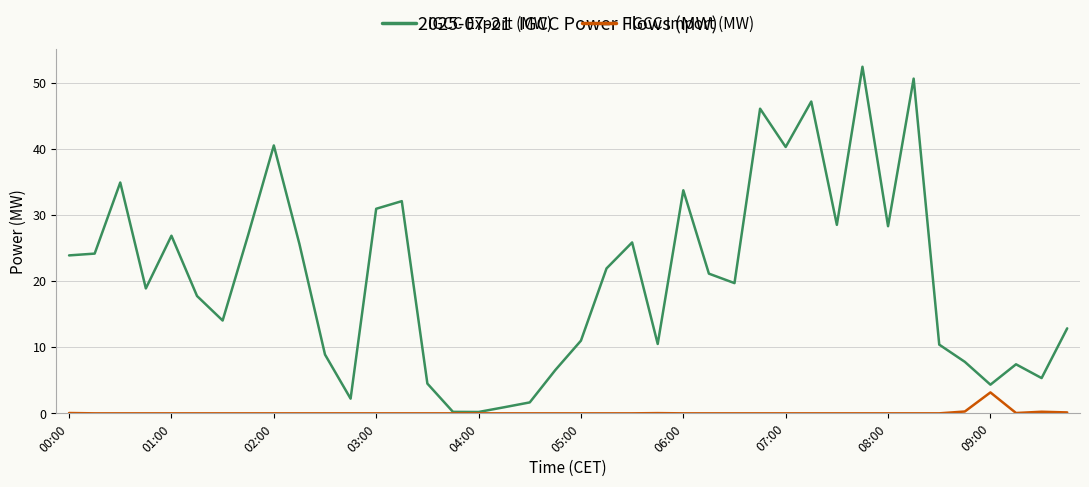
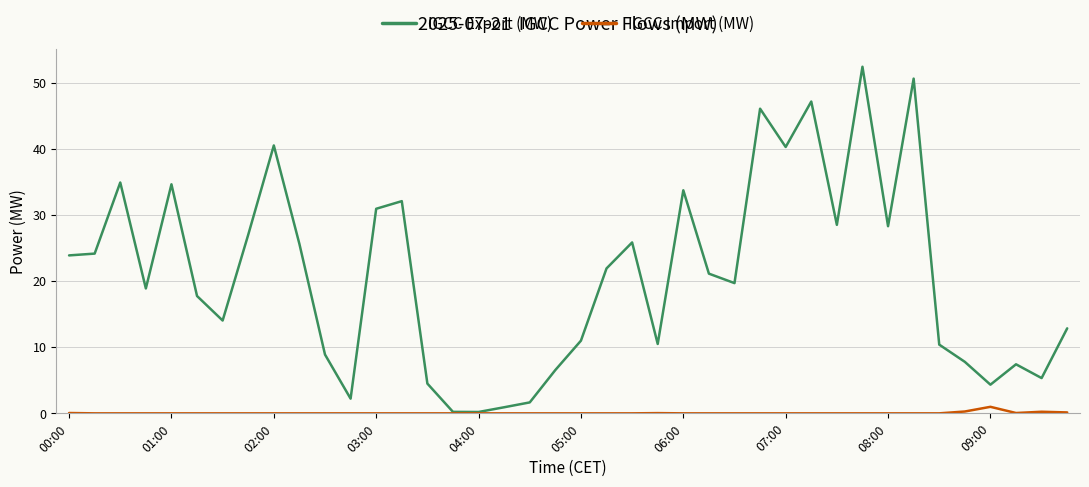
  {
    "IGCC Export (MW)": {
      "00:00": 24,
-     "01:00": 27,
+     "01:00": 35,
      "02:00": 40,
      "03:00": 31,
      "05:00": 11,
      "06:00": 34,
      "07:00": 40,
      "08:00": 28,
      "09:00": 4
    },
    "IGCC Import (MW)": {
      "00:00": 0,
      "01:00": 0,
      "02:00": 0,
      "03:00": 0,
      "05:00": 0,
      "06:00": 0,
      "07:00": 0,
      "08:00": 0,
-     "09:00": 3
+     "09:00": 1
    }
  }
